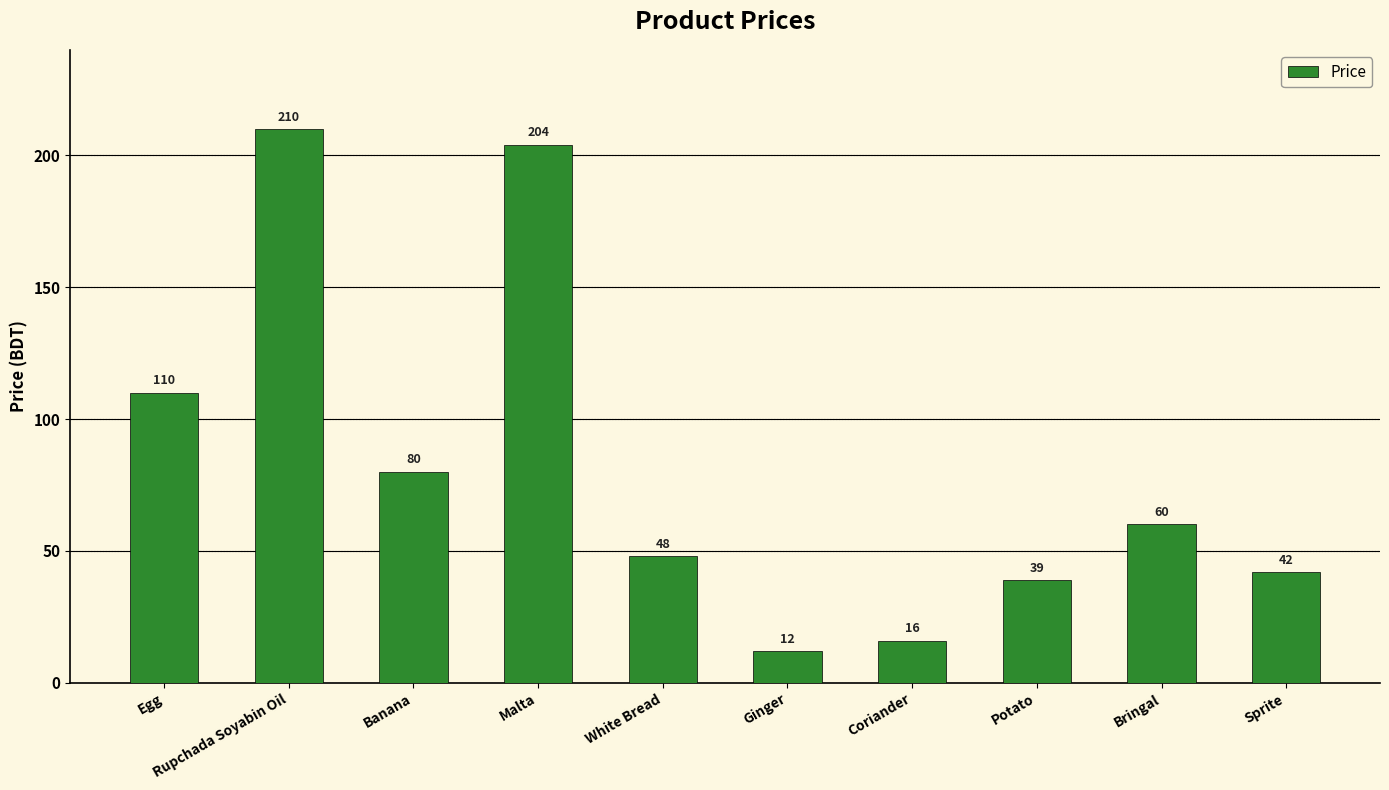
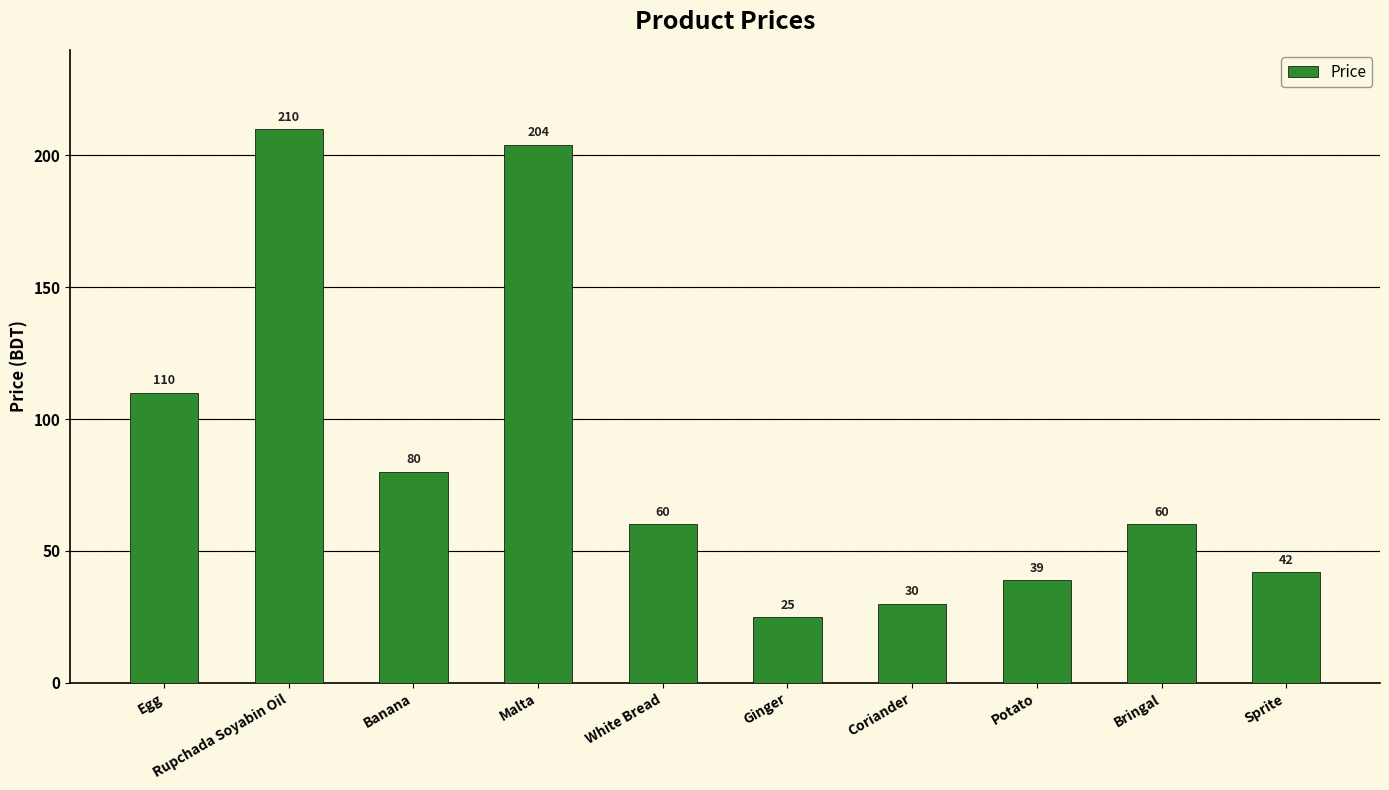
  {
    "Egg": 110,
    "Rupchada Soyabin Oil": 210,
    "Banana": 80,
    "Malta": 204,
-   "White Bread": 48,
-   "Ginger": 12,
-   "Coriander": 16,
+   "White Bread": 60,
+   "Ginger": 25,
+   "Coriander": 30,
    "Potato": 39,
    "Bringal": 60,
    "Sprite": 42
  }
